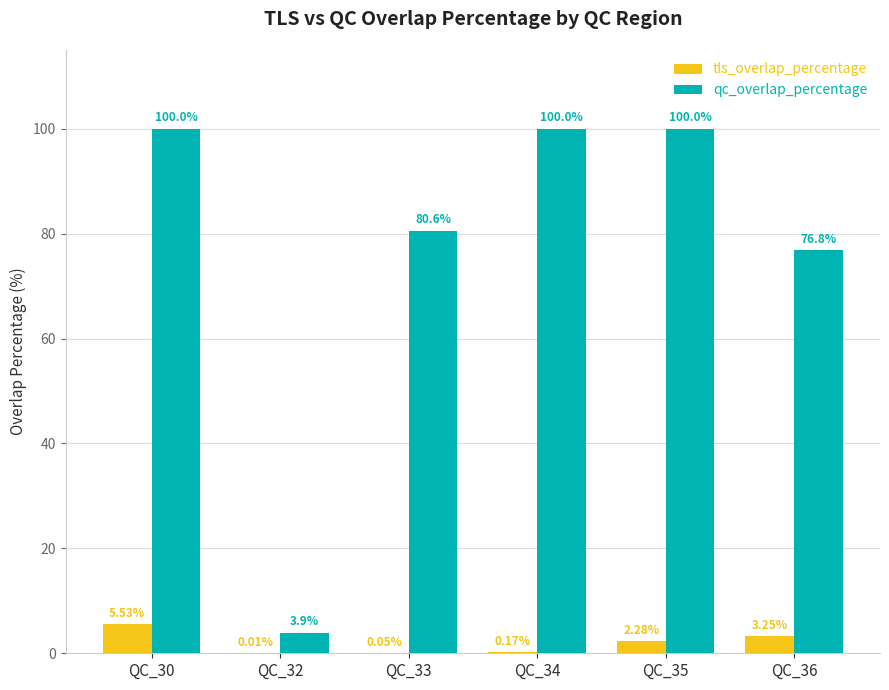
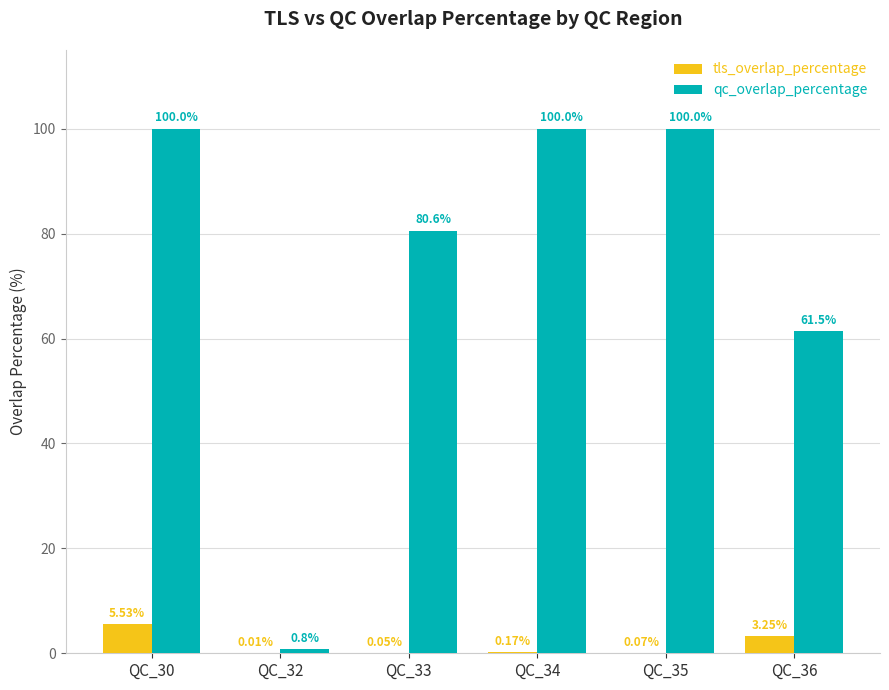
  {
    "tls_overlap_percentage": {
      "QC_30": "5.53%",
      "QC_32": "0.01%",
      "QC_33": "0.05%",
      "QC_34": "0.17%",
-     "QC_35": "2.28%",
+     "QC_35": "0.07%",
      "QC_36": "3.25%"
    },
    "qc_overlap_percentage": {
      "QC_30": "100.0%",
-     "QC_32": "3.9%",
+     "QC_32": "0.8%",
      "QC_33": "80.6%",
      "QC_34": "100.0%",
      "QC_35": "100.0%",
-     "QC_36": "76.8%"
+     "QC_36": "61.5%"
    }
  }
